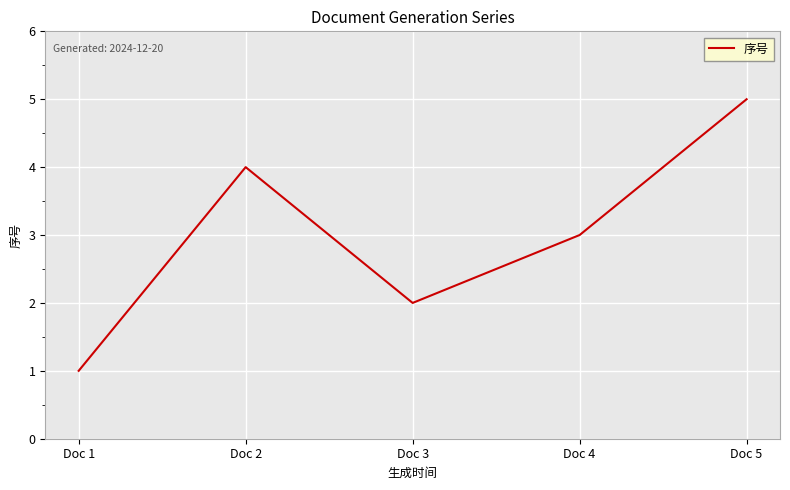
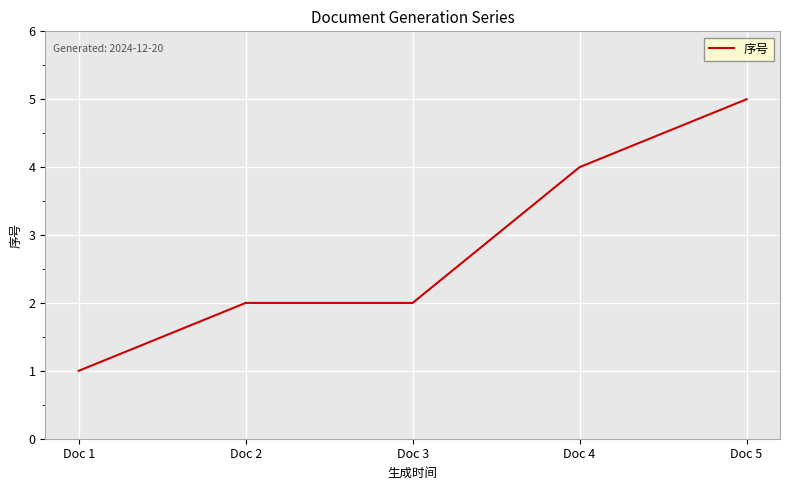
  {
    "Doc 1": 1,
-   "Doc 2": 4,
+   "Doc 2": 2,
    "Doc 3": 2,
-   "Doc 4": 3,
+   "Doc 4": 4,
    "Doc 5": 5
  }
